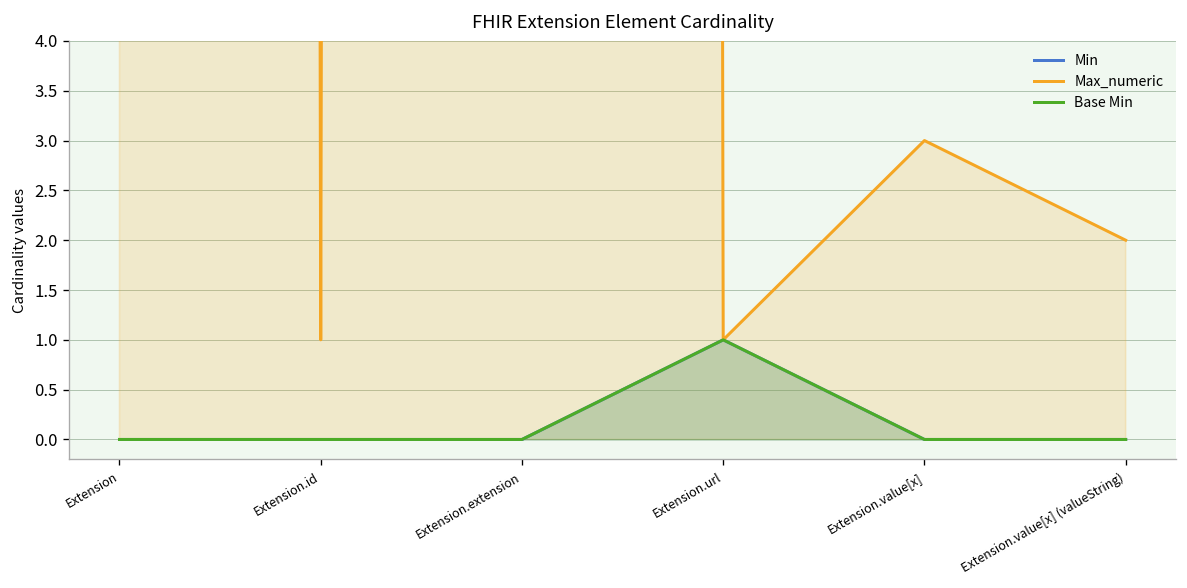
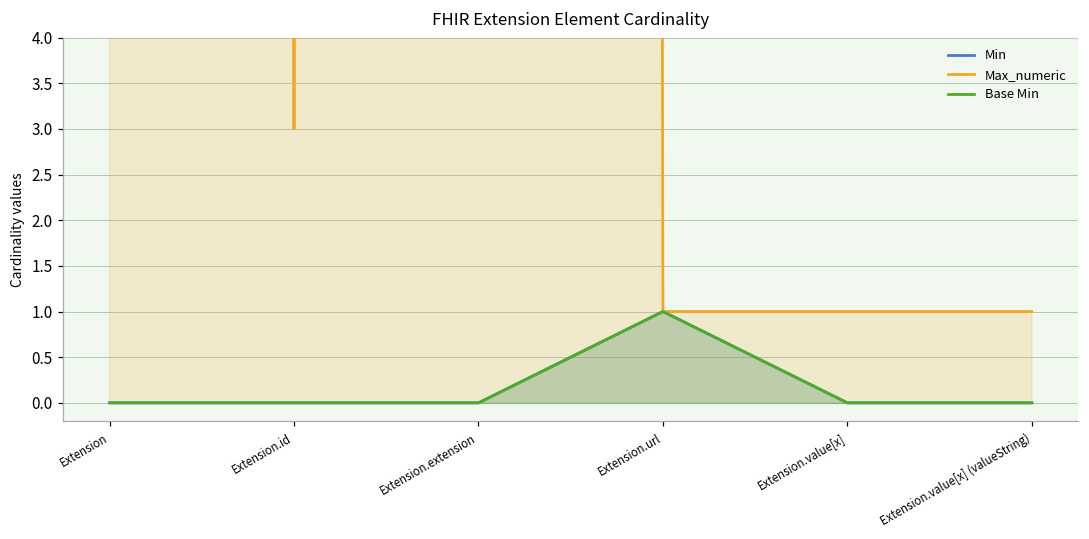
  {
    "Base Min": {
      "Extension": 0,
      "Extension.id": 0,
      "Extension.extension": 0,
      "Extension.value[x]": 0,
      "Extension.value[x] (valueString)": 0
    },
    "Max_numeric": {
-     "Extension.id": 1,
-     "Extension.value[x]": 3,
-     "Extension.value[x] (valueString)": 2
+     "Extension.id": 3,
+     "Extension.value[x]": 1,
+     "Extension.value[x] (valueString)": 1
    }
  }
